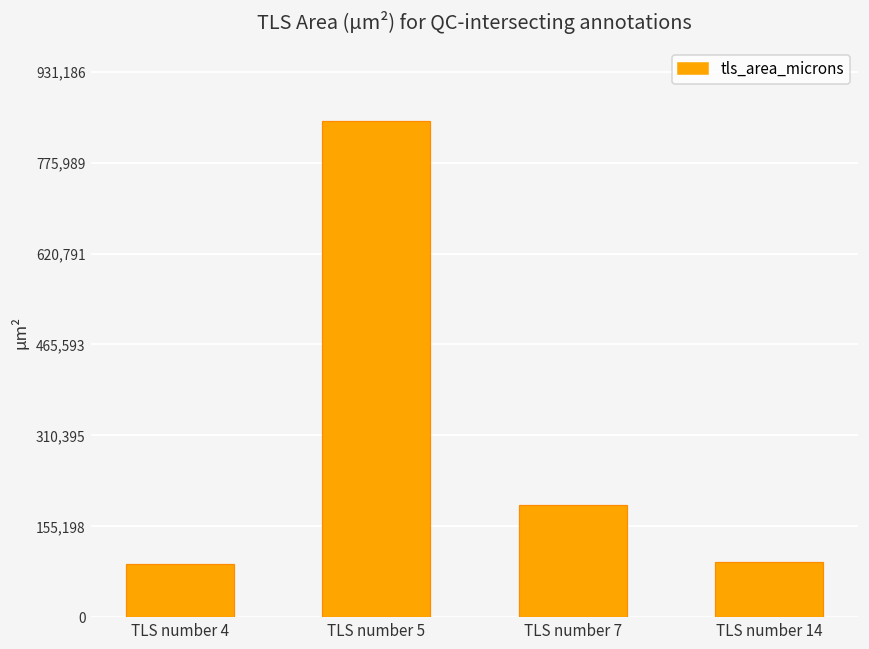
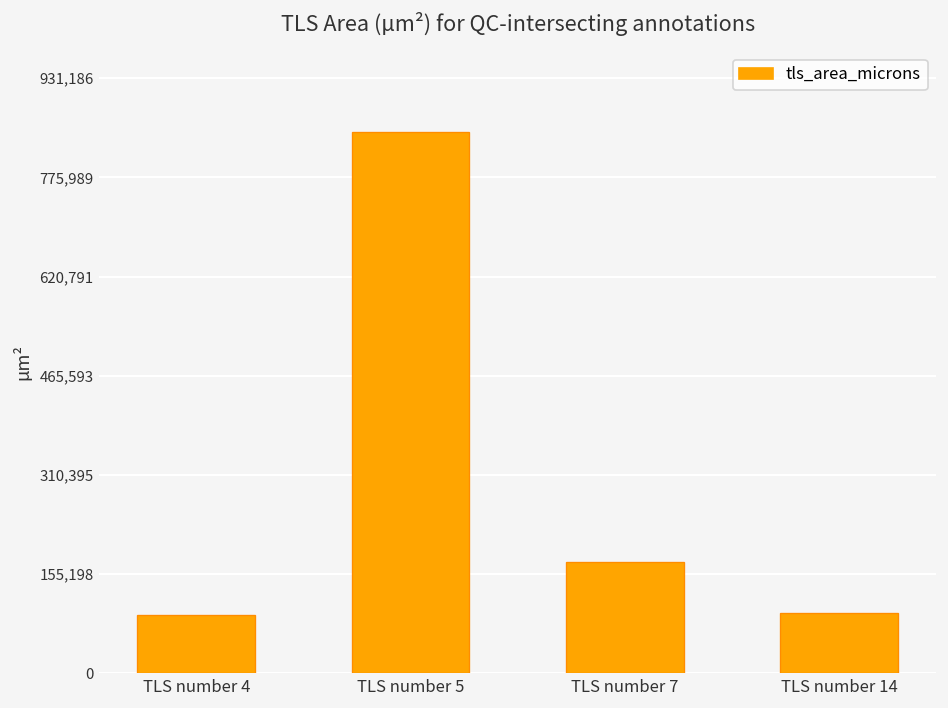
  {
    "TLS number 4": "90,000",
    "TLS number 5": "850,000",
-   "TLS number 7": "190,000",
+   "TLS number 7": "170,000",
    "TLS number 14": "90,000"
  }
